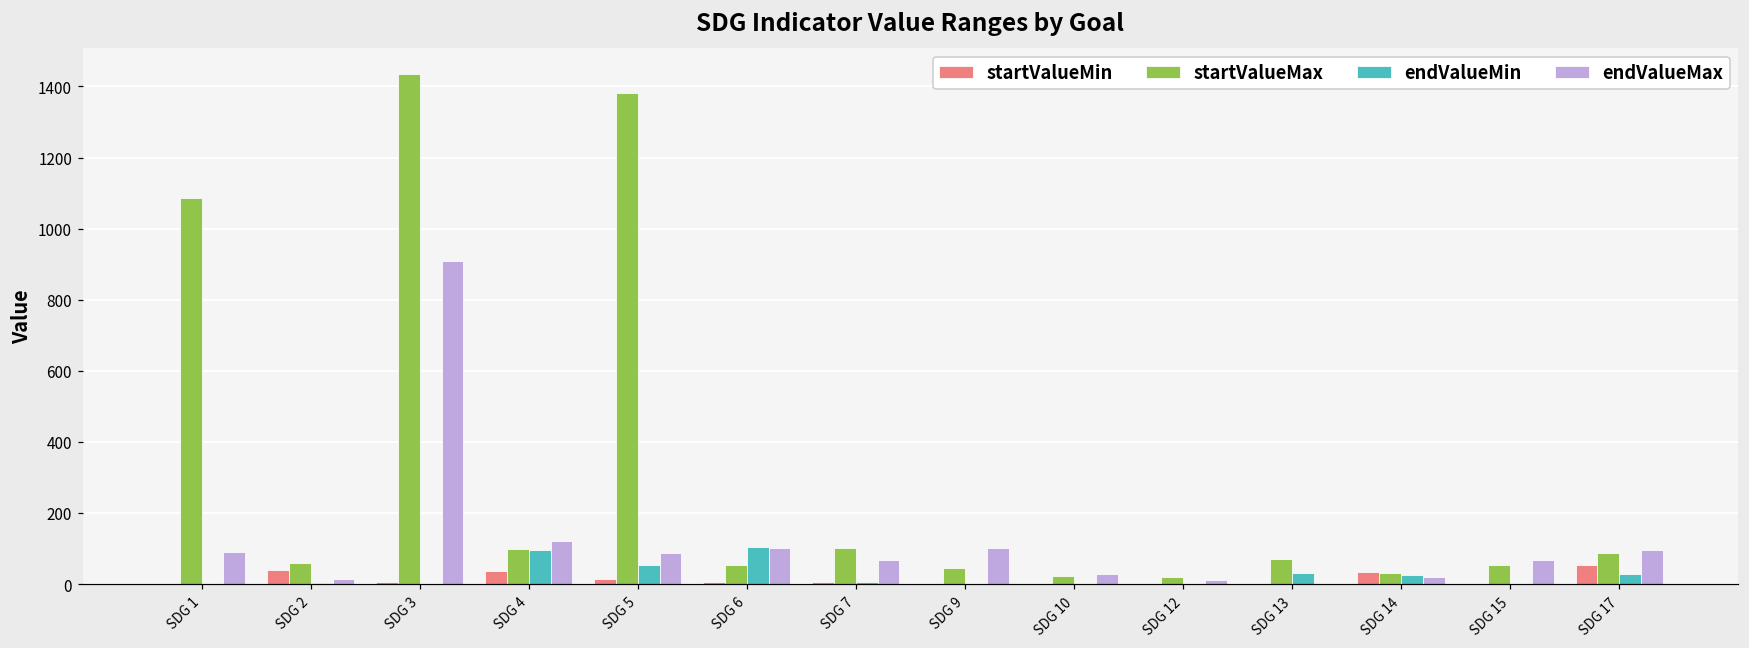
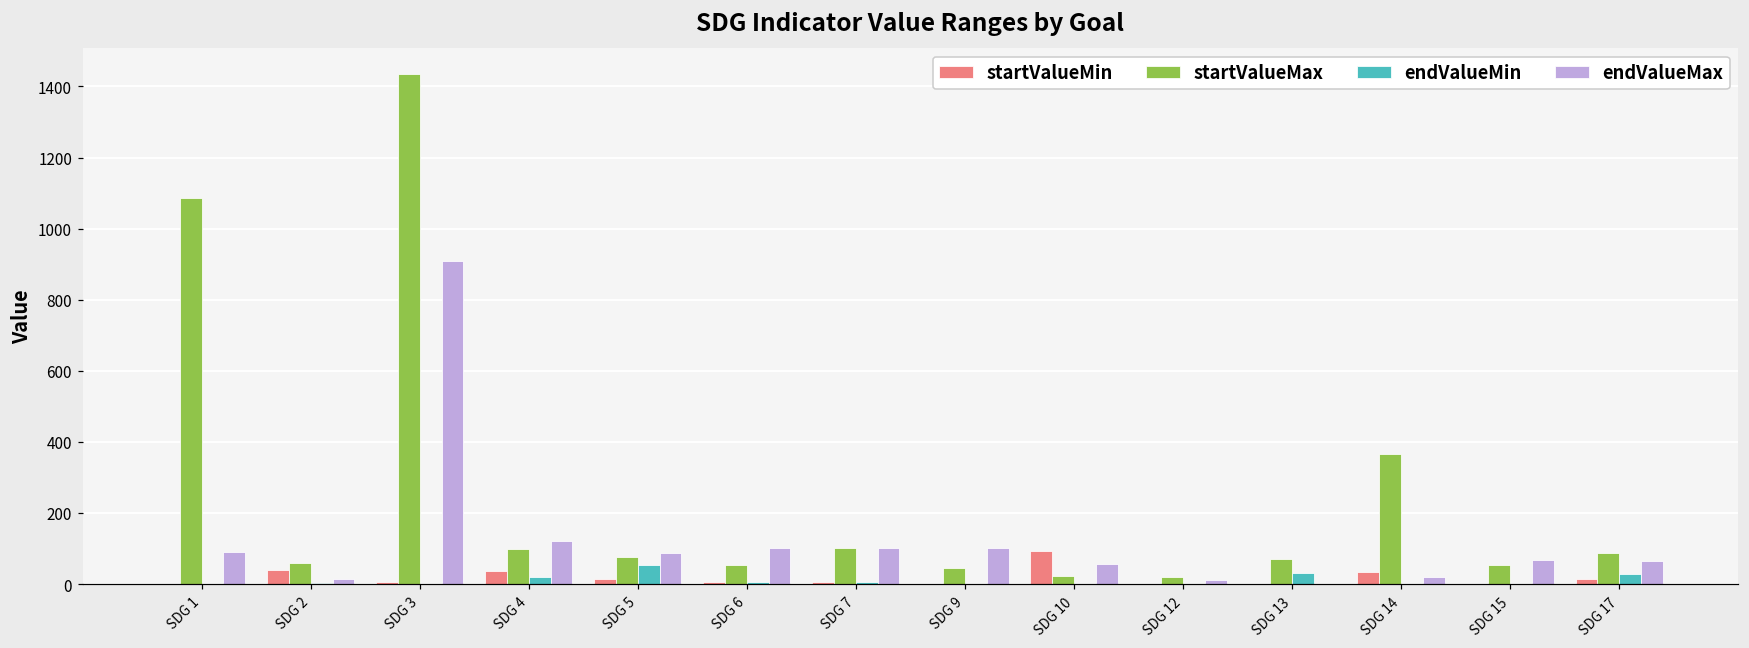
  {
    "startValueMin": {
      "SDG 2": 40,
      "SDG 4": 40,
      "SDG 5": 10,
-     "SDG 10": 0,
+     "SDG 10": 90,
      "SDG 12": 0,
      "SDG 14": 30,
-     "SDG 17": 50
+     "SDG 17": 10
    },
    "startValueMax": {
      "SDG 1": 1090,
      "SDG 2": 60,
      "SDG 3": 1440,
      "SDG 4": 100,
-     "SDG 5": 1380,
+     "SDG 5": 80,
      "SDG 6": 50,
      "SDG 7": 100,
      "SDG 9": 40,
      "SDG 10": 20,
      "SDG 12": 20,
      "SDG 13": 70,
-     "SDG 14": 30,
+     "SDG 14": 370,
      "SDG 15": 50,
      "SDG 17": 90
    },
    "endValueMin": {
      "SDG 1": 0,
-     "SDG 4": 100,
+     "SDG 4": 20,
      "SDG 5": 50,
-     "SDG 6": 110,
+     "SDG 6": 10,
      "SDG 9": 0,
      "SDG 12": 0,
      "SDG 13": 30,
-     "SDG 14": 30,
+     "SDG 14": 0,
      "SDG 15": 0,
      "SDG 17": 30
    },
    "endValueMax": {
      "SDG 1": 90,
      "SDG 2": 10,
      "SDG 3": 910,
      "SDG 4": 120,
      "SDG 5": 90,
      "SDG 6": 100,
-     "SDG 7": 70,
+     "SDG 7": 100,
      "SDG 9": 100,
-     "SDG 10": 30,
+     "SDG 10": 60,
      "SDG 12": 10,
      "SDG 13": 0,
      "SDG 14": 20,
      "SDG 15": 70,
-     "SDG 17": 100
+     "SDG 17": 70
    }
  }
